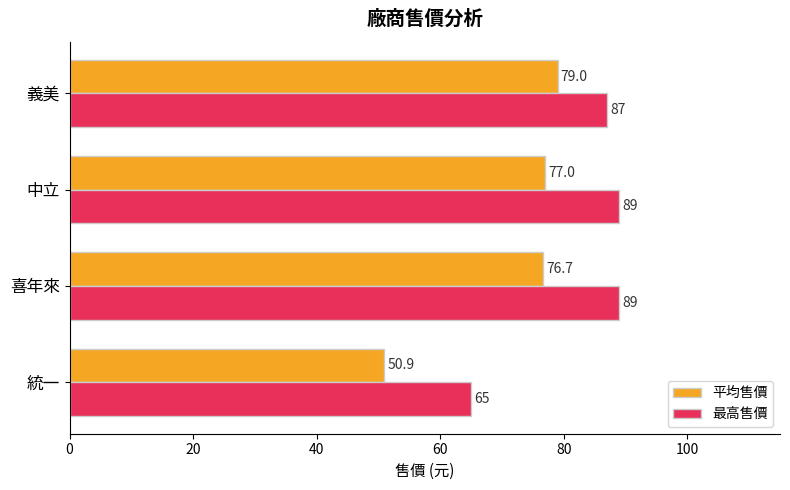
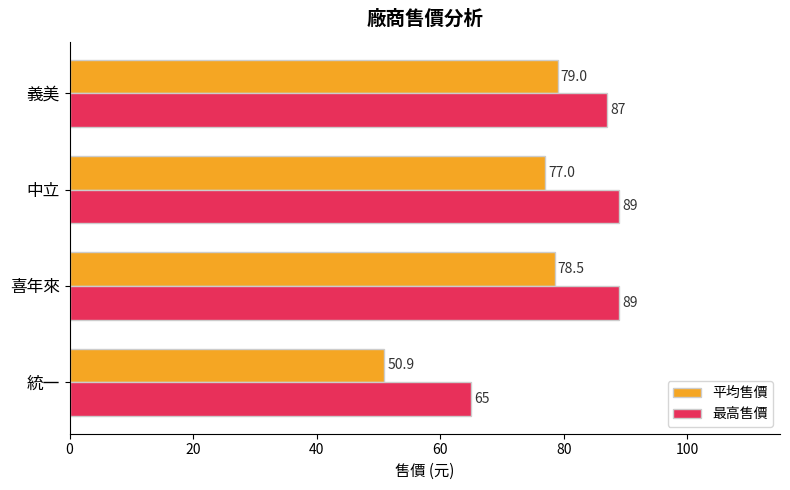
  {
    "平均售價": {
      "義美": 79.0,
      "中立": 77.0,
-     "喜年來": 76.7,
+     "喜年來": 78.5,
      "統一": 50.9
    },
    "最高售價": {
      "義美": 87,
      "中立": 89,
      "喜年來": 89,
      "統一": 65
    }
  }
